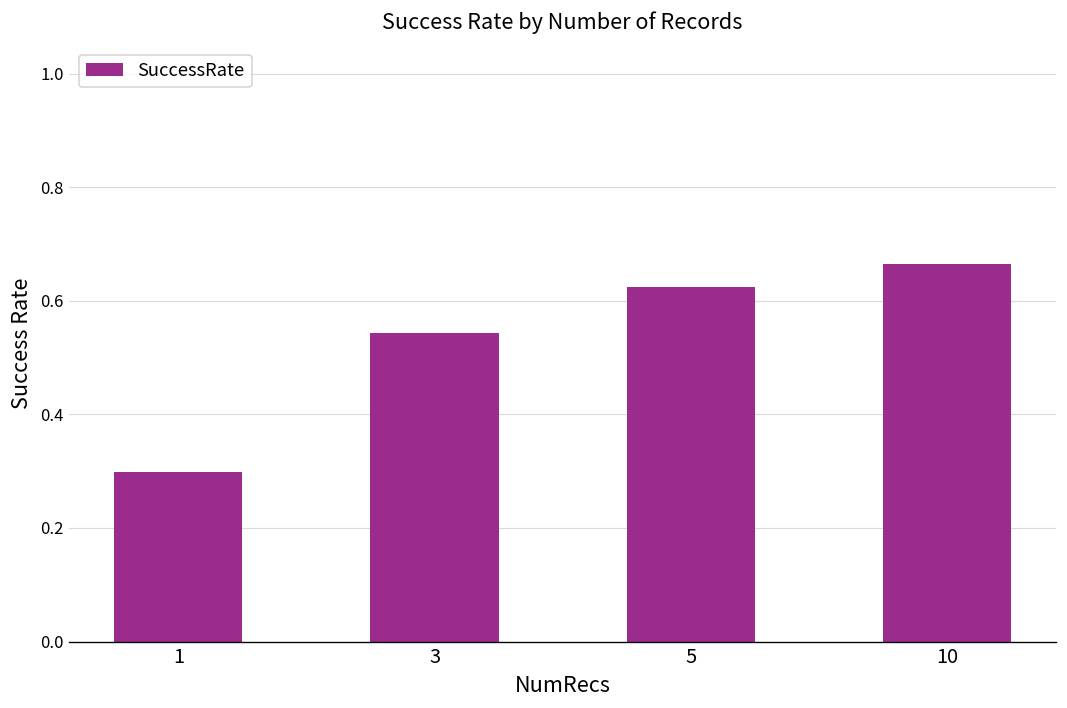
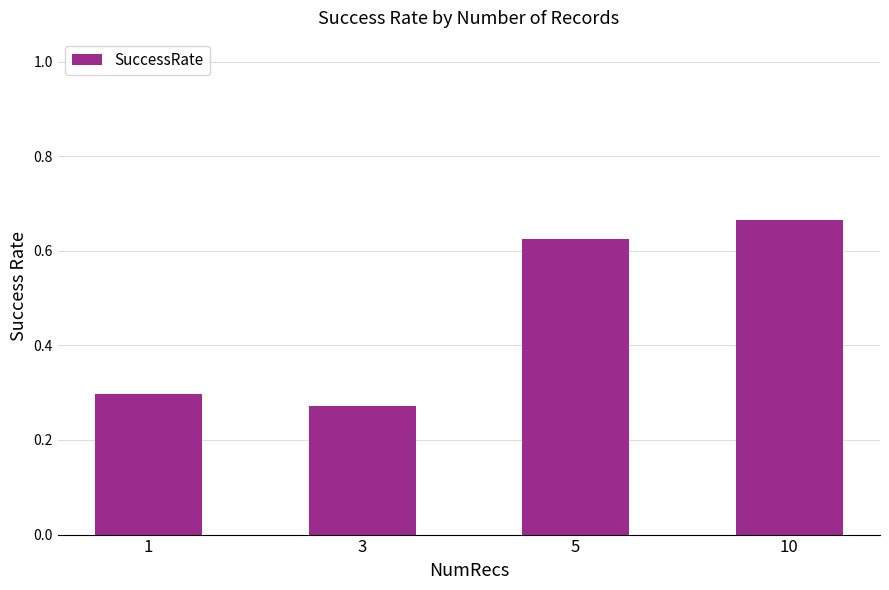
  {
    "1": 0.30,
-   "3": 0.54,
+   "3": 0.27,
    "5": 0.62,
    "10": 0.66
  }
